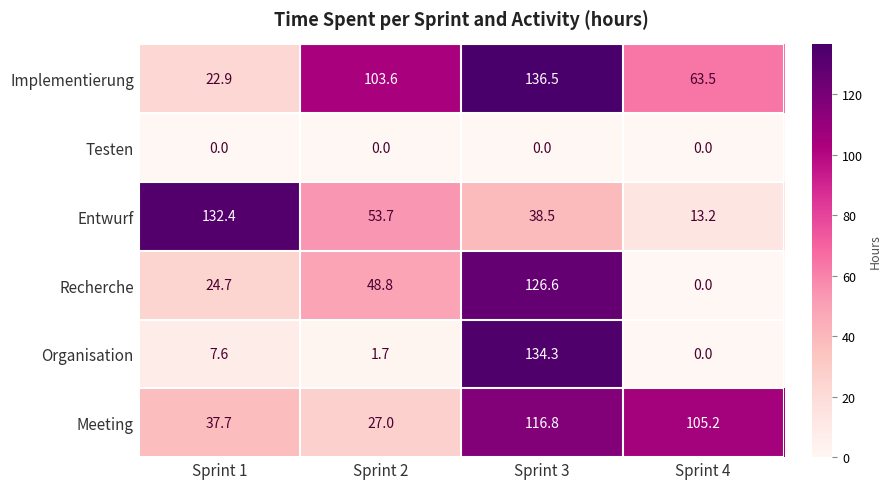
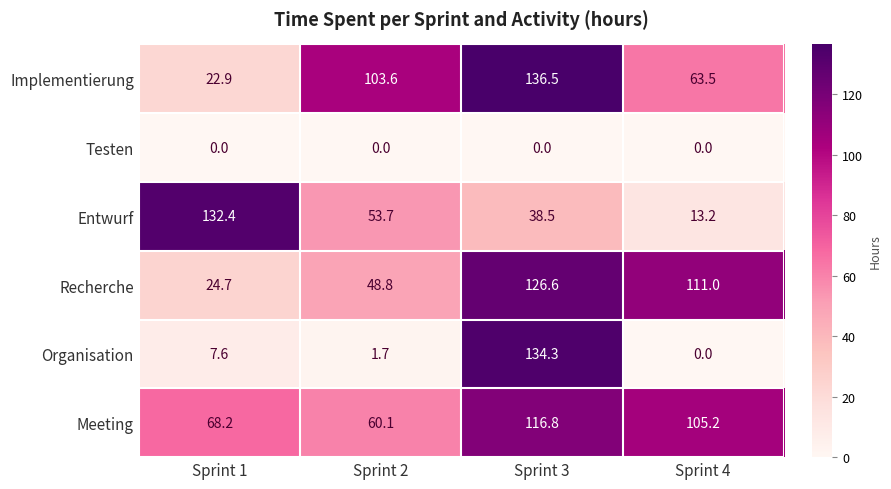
  {
    "Implementierung": {
      "Sprint 1": 22.9,
      "Sprint 2": 103.6,
      "Sprint 3": 136.5,
      "Sprint 4": 63.5
    },
    "Testen": {
      "Sprint 1": 0.0,
      "Sprint 2": 0.0,
      "Sprint 3": 0.0,
      "Sprint 4": 0.0
    },
    "Entwurf": {
      "Sprint 1": 132.4,
      "Sprint 2": 53.7,
      "Sprint 3": 38.5,
      "Sprint 4": 13.2
    },
    "Recherche": {
      "Sprint 1": 24.7,
      "Sprint 2": 48.8,
      "Sprint 3": 126.6,
-     "Sprint 4": 0.0
+     "Sprint 4": 111.0
    },
    "Organisation": {
      "Sprint 1": 7.6,
      "Sprint 2": 1.7,
      "Sprint 3": 134.3,
      "Sprint 4": 0.0
    },
    "Meeting": {
-     "Sprint 1": 37.7,
-     "Sprint 2": 27.0,
+     "Sprint 1": 68.2,
+     "Sprint 2": 60.1,
      "Sprint 3": 116.8,
      "Sprint 4": 105.2
    }
  }
